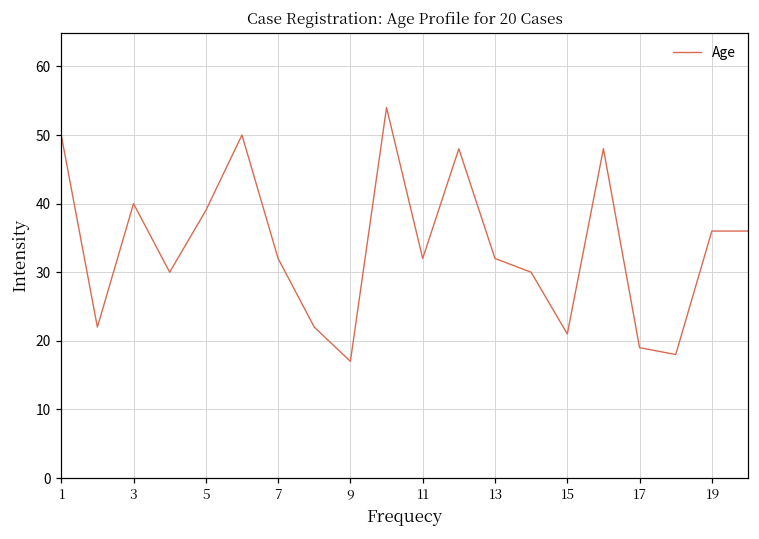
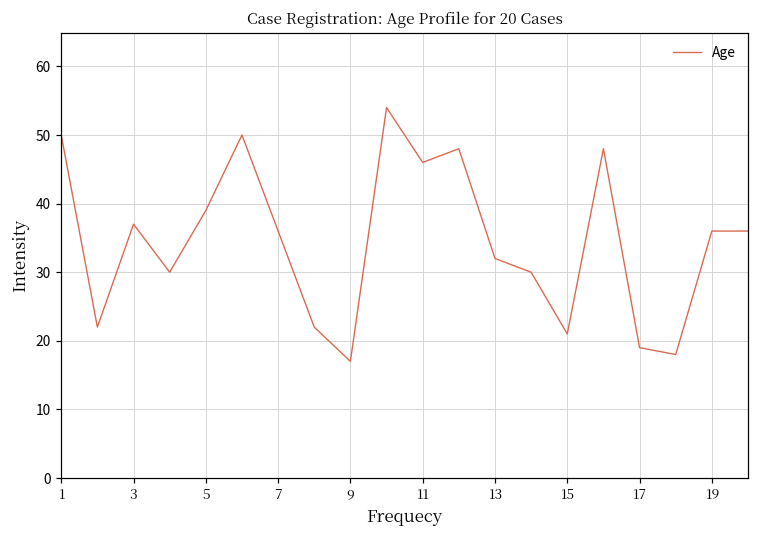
  {
    "1": 50,
-   "3": 40,
+   "3": 37,
    "5": 39,
-   "7": 32,
+   "7": 36,
    "9": 17,
-   "11": 32,
+   "11": 46,
    "13": 32,
    "15": 21,
    "17": 19,
    "19": 36
  }
